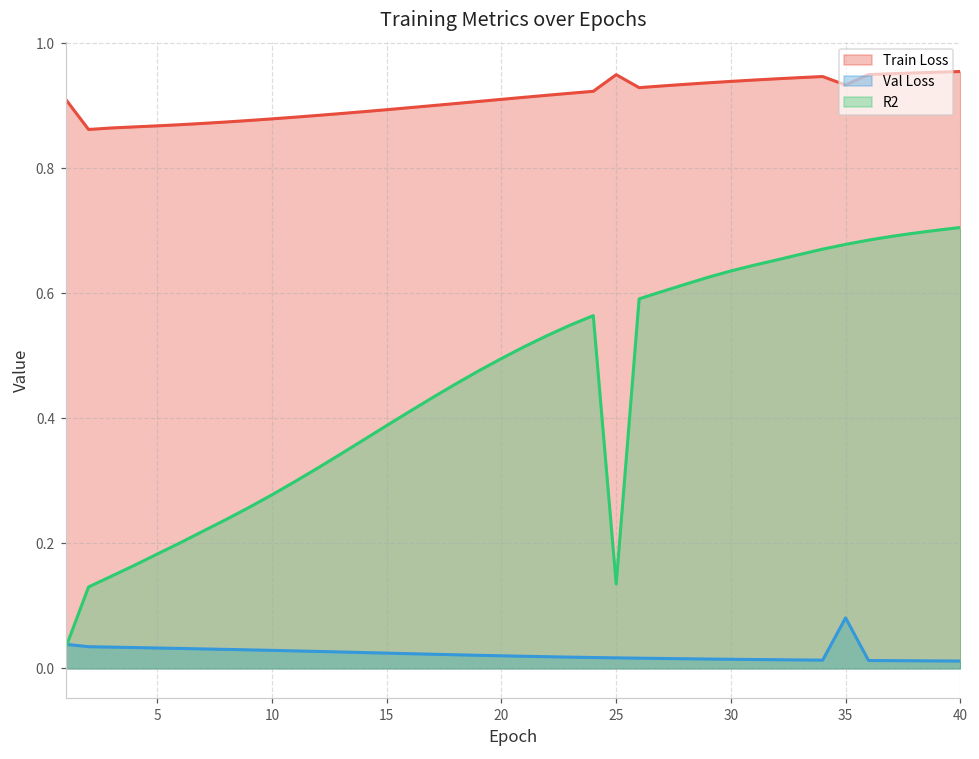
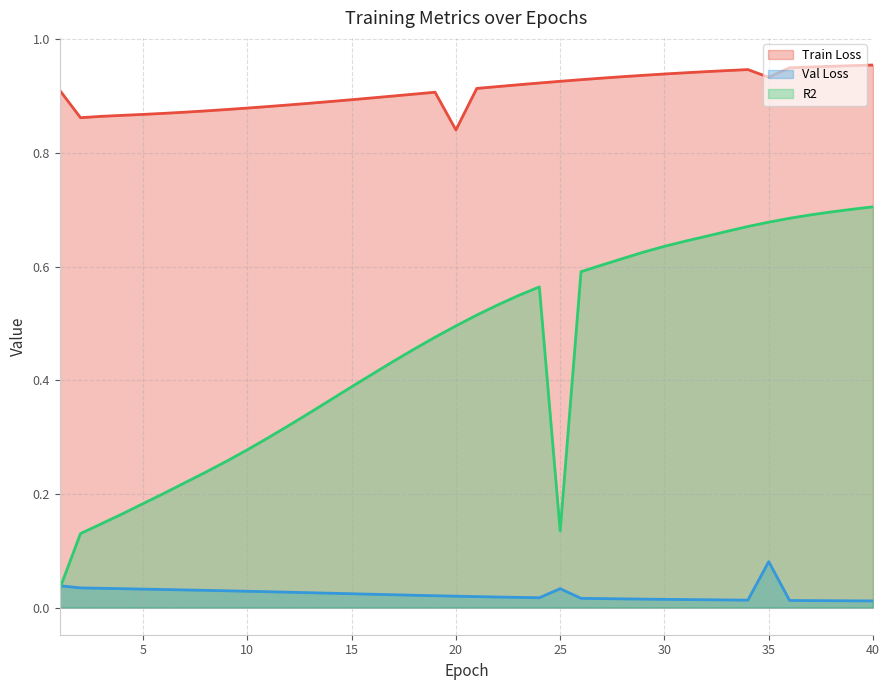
  {
    "Train Loss": {
      "5": 0.87,
      "10": 0.88,
      "15": 0.89,
-     "20": 0.91,
-     "25": 0.95,
+     "20": 0.84,
+     "25": 0.93,
      "30": 0.94,
      "40": 0.95
    },
    "Val Loss": {
      "5": 0.03,
      "10": 0.03,
      "15": 0.02,
      "20": 0.02,
-     "25": 0.02,
+     "25": 0.03,
      "30": 0.01,
      "35": 0.08,
      "40": 0.01
    },
    "R2": {
      "5": 0.18,
      "10": 0.28,
      "15": 0.39,
      "20": 0.50,
      "25": 0.14,
      "30": 0.64,
      "35": 0.68,
      "40": 0.71
    }
  }
